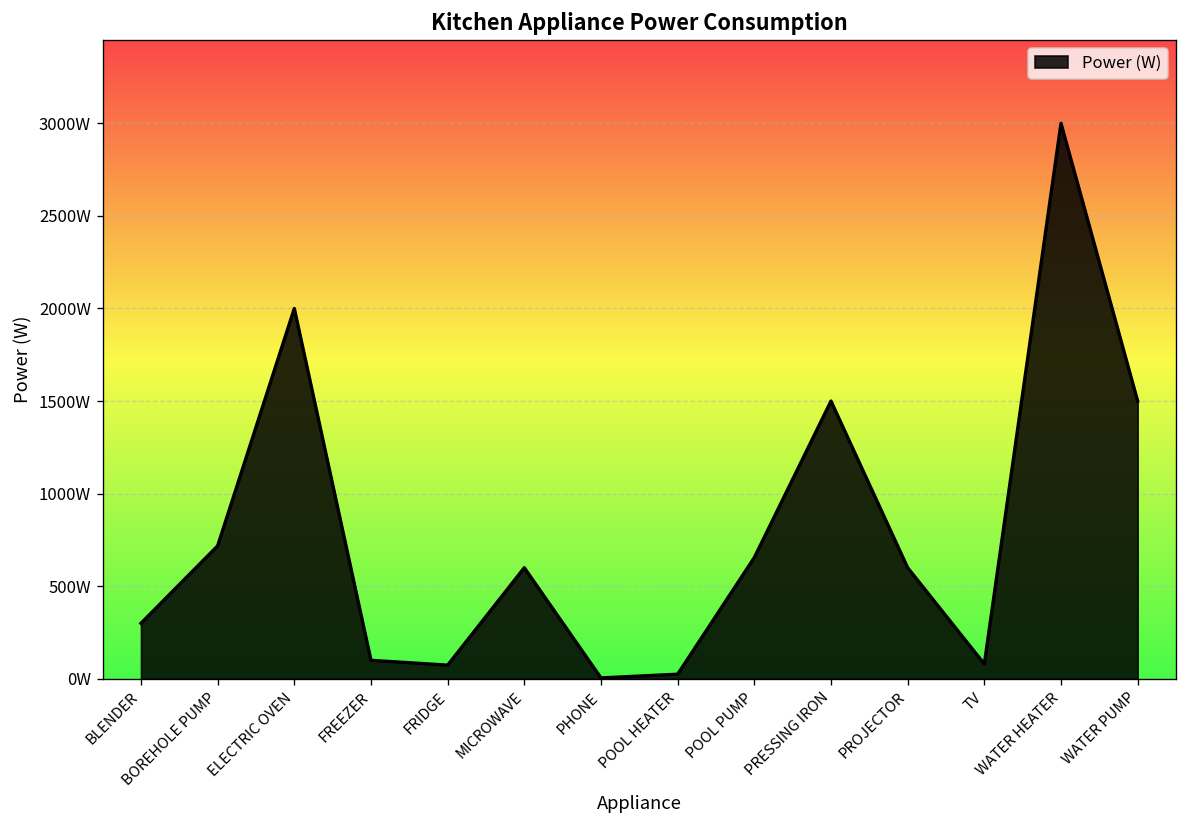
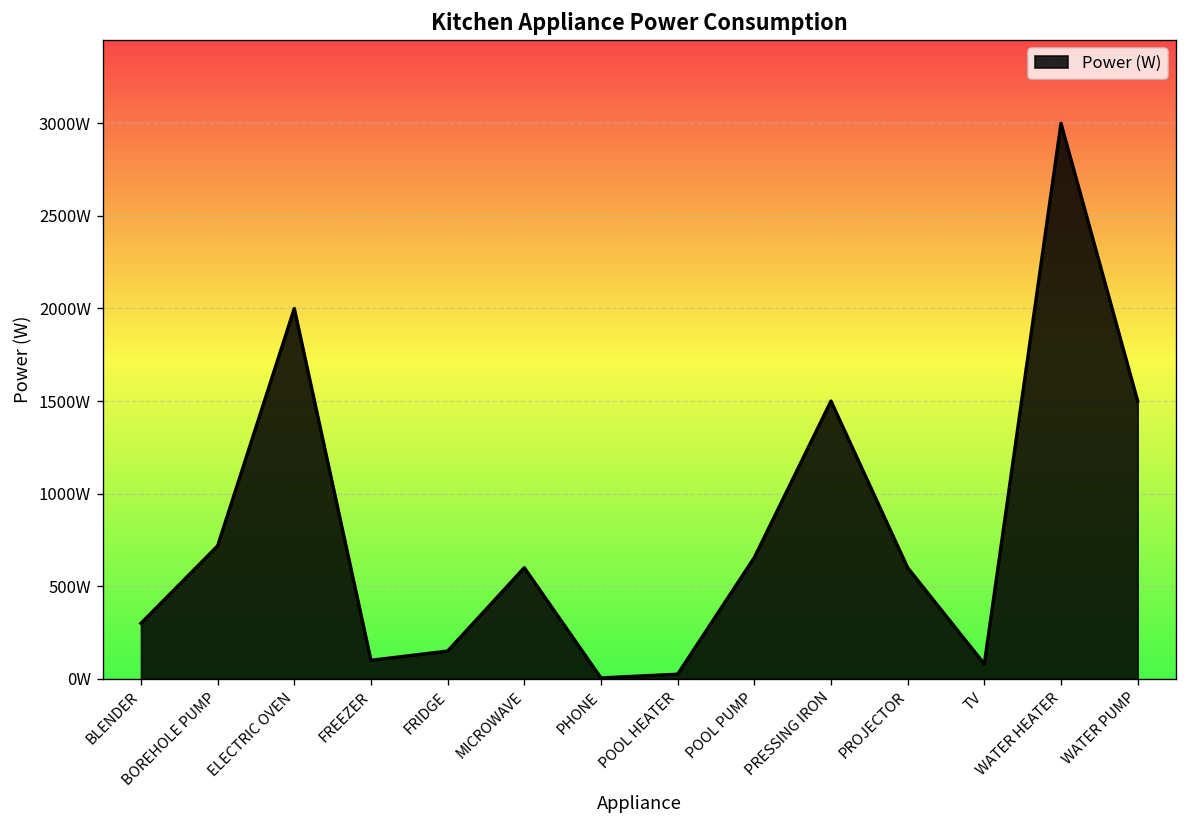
  {
    "BLENDER": "300W",
    "BOREHOLE PUMP": "720W",
    "ELECTRIC OVEN": "2000W",
    "FREEZER": "100W",
-   "FRIDGE": "70W",
+   "FRIDGE": "150W",
    "MICROWAVE": "600W",
    "PHONE": "10W",
    "POOL HEATER": "30W",
    "POOL PUMP": "660W",
    "PRESSING IRON": "1500W",
    "PROJECTOR": "600W",
    "TV": "80W",
    "WATER HEATER": "3000W",
    "WATER PUMP": "1500W"
  }
